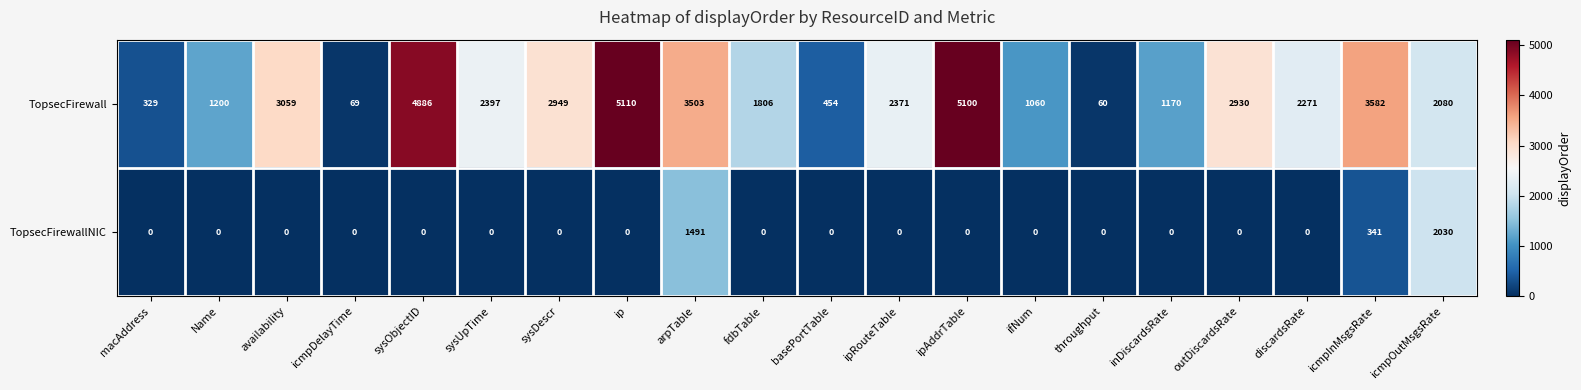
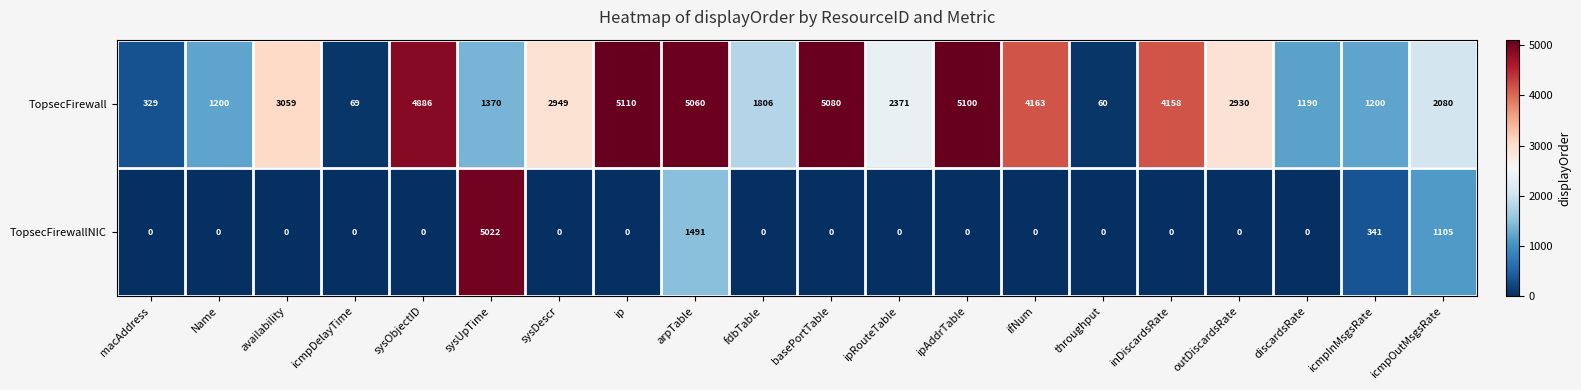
  {
    "TopsecFirewall": {
      "macAddress": 329,
      "Name": 1200,
      "availability": 3059,
      "icmpDelayTime": 69,
      "sysObjectID": 4886,
-     "sysUpTime": 2397,
+     "sysUpTime": 1370,
      "sysDescr": 2949,
      "ip": 5110,
-     "arpTable": 3503,
+     "arpTable": 5060,
      "fdbTable": 1806,
-     "basePortTable": 454,
+     "basePortTable": 5080,
      "ipRouteTable": 2371,
      "ipAddrTable": 5100,
-     "ifNum": 1060,
+     "ifNum": 4163,
      "throughput": 60,
-     "inDiscardsRate": 1170,
+     "inDiscardsRate": 4158,
      "outDiscardsRate": 2930,
-     "discardsRate": 2271,
-     "icmpInMsgsRate": 3582,
+     "discardsRate": 1190,
+     "icmpInMsgsRate": 1200,
      "icmpOutMsgsRate": 2080
    },
    "TopsecFirewallNIC": {
      "macAddress": 0,
      "Name": 0,
      "availability": 0,
      "icmpDelayTime": 0,
      "sysObjectID": 0,
-     "sysUpTime": 0,
+     "sysUpTime": 5022,
      "sysDescr": 0,
      "ip": 0,
      "arpTable": 1491,
      "fdbTable": 0,
      "basePortTable": 0,
      "ipRouteTable": 0,
      "ipAddrTable": 0,
      "ifNum": 0,
      "throughput": 0,
      "inDiscardsRate": 0,
      "outDiscardsRate": 0,
      "discardsRate": 0,
      "icmpInMsgsRate": 341,
-     "icmpOutMsgsRate": 2030
+     "icmpOutMsgsRate": 1105
    }
  }
